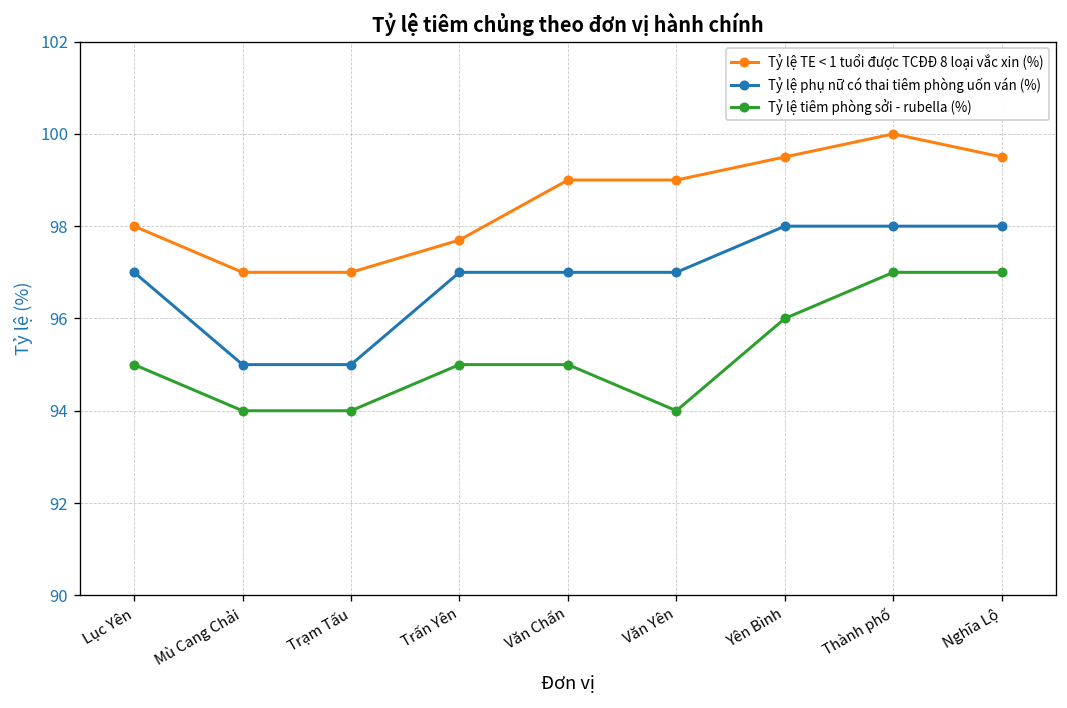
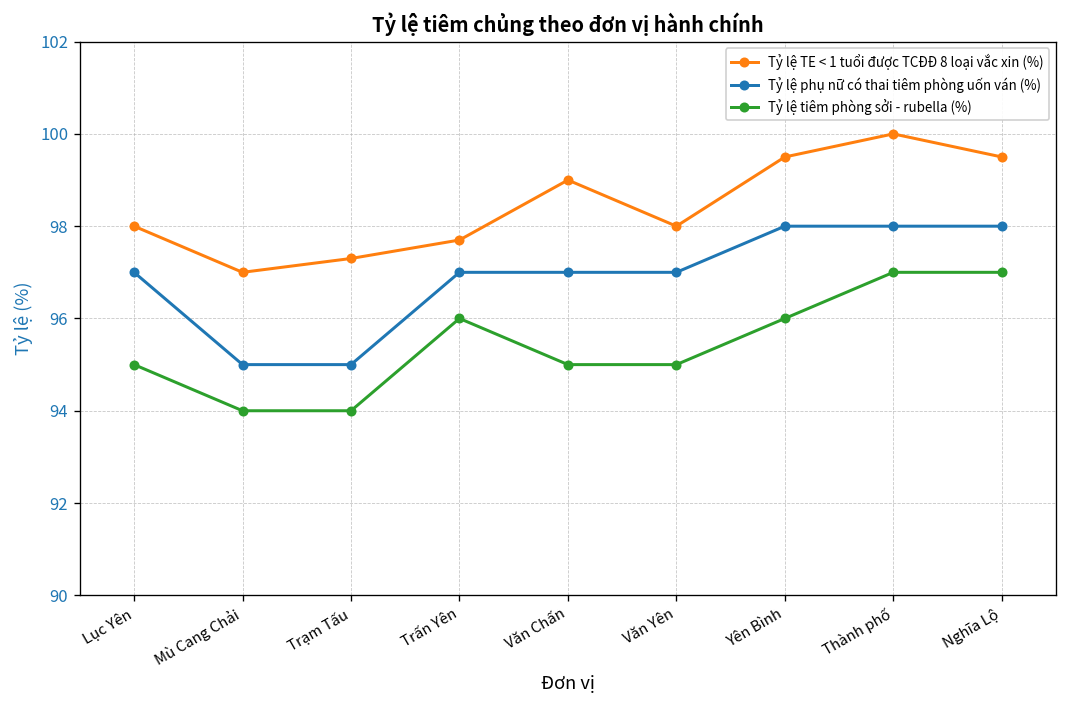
  {
    "Tỷ lệ TE < 1 tuổi được TCĐĐ 8 loại vắc xin (%)": {
      "Lục Yên": 98.0,
      "Mù Cang Chải": 97.0,
-     "Trạm Tấu": 97.0,
+     "Trạm Tấu": 97.3,
      "Trấn Yên": 97.7,
      "Văn Chấn": 99.0,
-     "Văn Yên": 99,
+     "Văn Yên": 98,
      "Yên Bình": 99.5,
      "Thành phố": 100.0,
      "Nghĩa Lộ": 99.5
    },
    "Tỷ lệ phụ nữ có thai tiêm phòng uốn ván (%)": {
      "Lục Yên": 97.0,
      "Mù Cang Chải": 95.0,
      "Trạm Tấu": 95.0,
      "Trấn Yên": 97.0,
      "Văn Chấn": 97.0,
      "Văn Yên": 97.0,
      "Yên Bình": 98.0,
      "Thành phố": 98.0,
      "Nghĩa Lộ": 98.0
    },
    "Tỷ lệ tiêm phòng sởi - rubella (%)": {
      "Lục Yên": 95,
      "Mù Cang Chải": 94,
      "Trạm Tấu": 94,
-     "Trấn Yên": 95,
+     "Trấn Yên": 96,
      "Văn Chấn": 95,
-     "Văn Yên": 94,
+     "Văn Yên": 95,
      "Yên Bình": 96,
      "Thành phố": 97,
      "Nghĩa Lộ": 97
    }
  }
